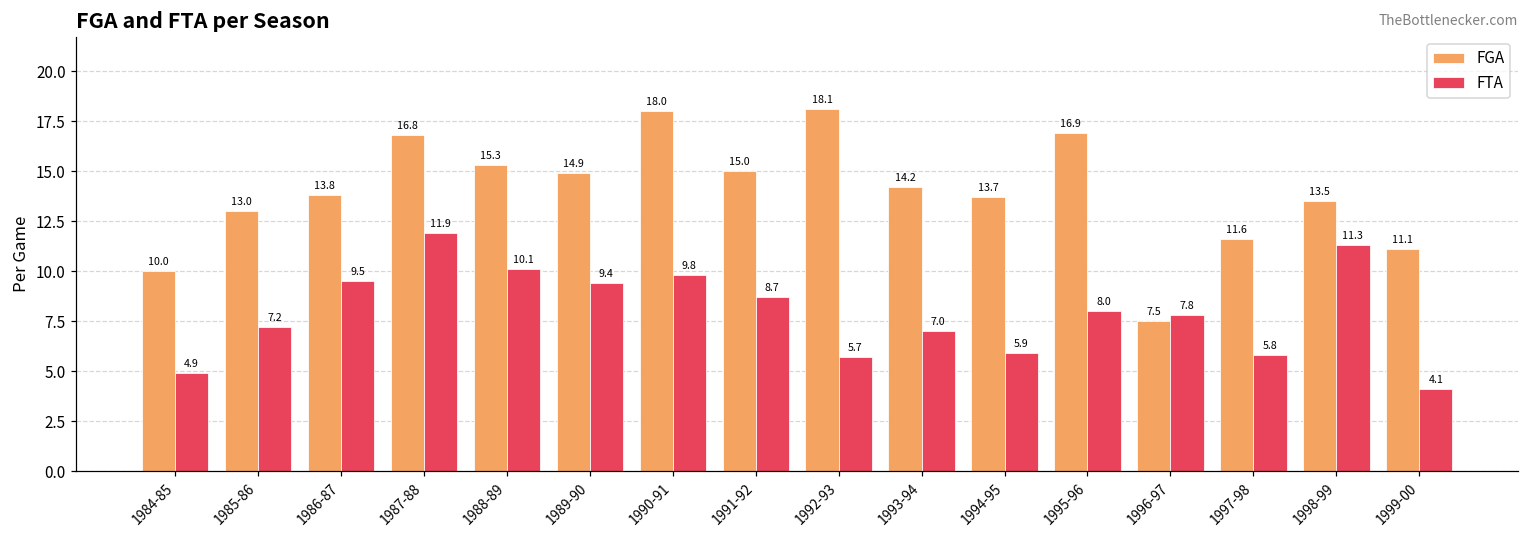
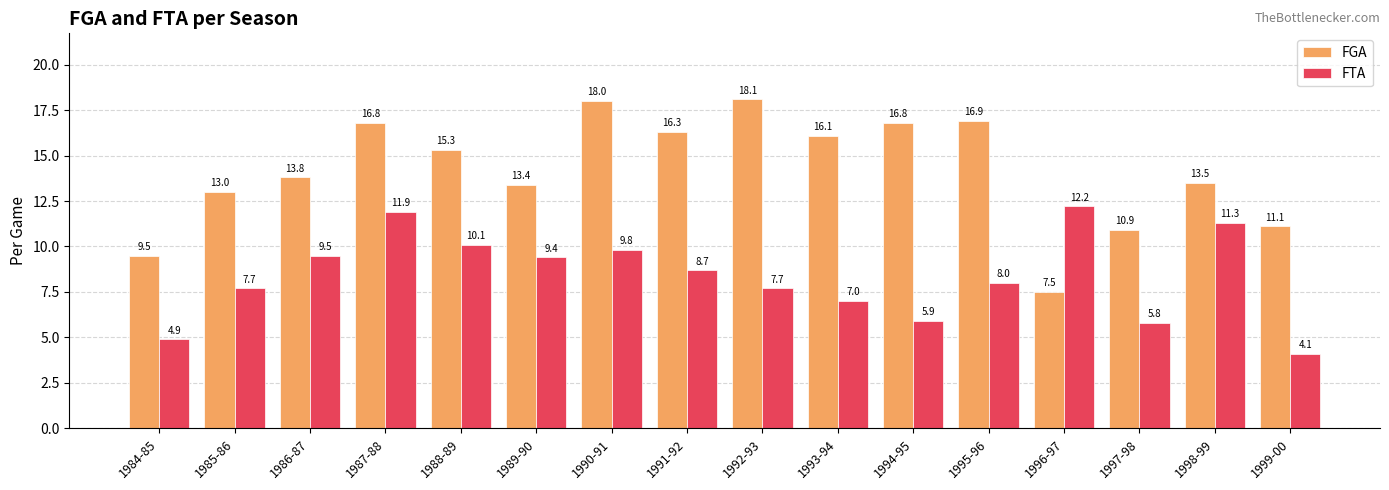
  {
    "FGA": {
-     "1984-85": 10.0,
+     "1984-85": 9.5,
      "1985-86": 13.0,
      "1986-87": 13.8,
      "1987-88": 16.8,
      "1988-89": 15.3,
-     "1989-90": 14.9,
+     "1989-90": 13.4,
      "1990-91": 18.0,
-     "1991-92": 15.0,
+     "1991-92": 16.3,
      "1992-93": 18.1,
-     "1993-94": 14.2,
-     "1994-95": 13.7,
+     "1993-94": 16.1,
+     "1994-95": 16.8,
      "1995-96": 16.9,
      "1996-97": 7.5,
-     "1997-98": 11.6,
+     "1997-98": 10.9,
      "1998-99": 13.5,
      "1999-00": 11.1
    },
    "FTA": {
      "1984-85": 4.9,
-     "1985-86": 7.2,
+     "1985-86": 7.7,
      "1986-87": 9.5,
      "1987-88": 11.9,
      "1988-89": 10.1,
      "1989-90": 9.4,
      "1990-91": 9.8,
      "1991-92": 8.7,
-     "1992-93": 5.7,
+     "1992-93": 7.7,
      "1993-94": 7.0,
      "1994-95": 5.9,
      "1995-96": 8.0,
-     "1996-97": 7.8,
+     "1996-97": 12.2,
      "1997-98": 5.8,
      "1998-99": 11.3,
      "1999-00": 4.1
    }
  }
